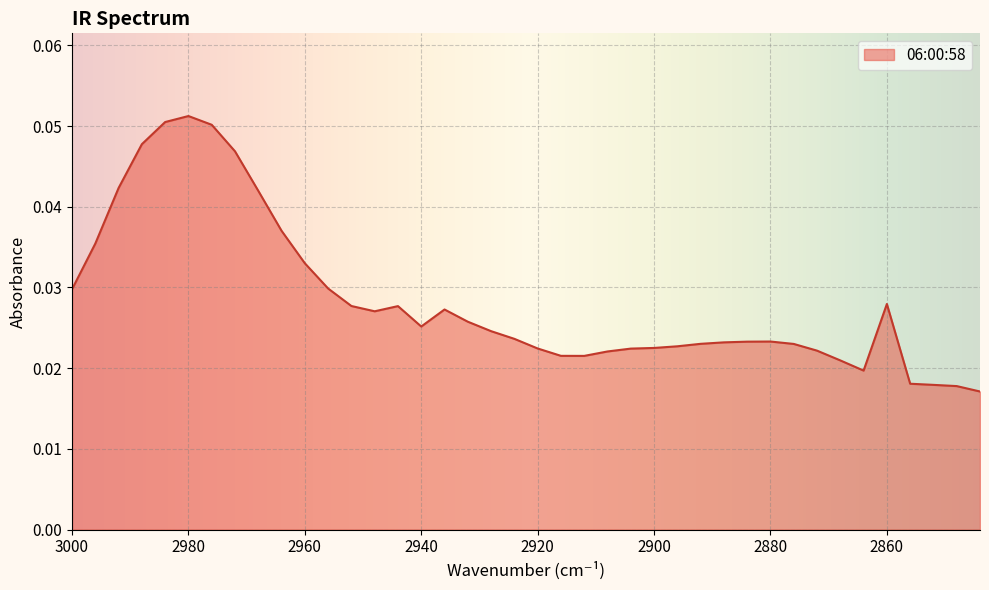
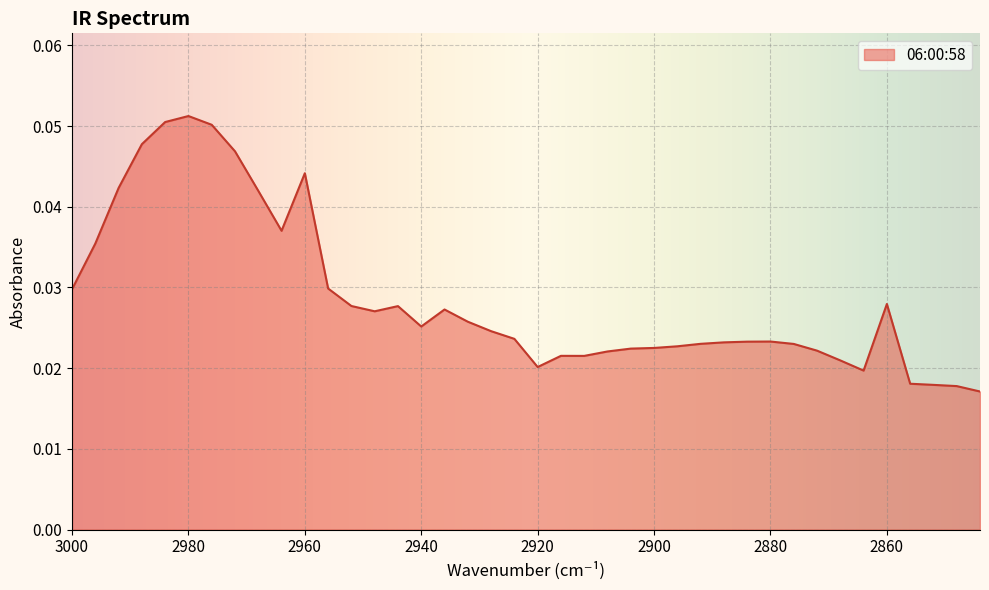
  {
    "3000": 0.030,
    "2980": 0.051,
-   "2960": 0.033,
+   "2960": 0.044,
    "2940": 0.025,
-   "2920": 0.022,
+   "2920": 0.020,
    "2900": 0.023,
    "2880": 0.023,
    "2860": 0.028
  }
